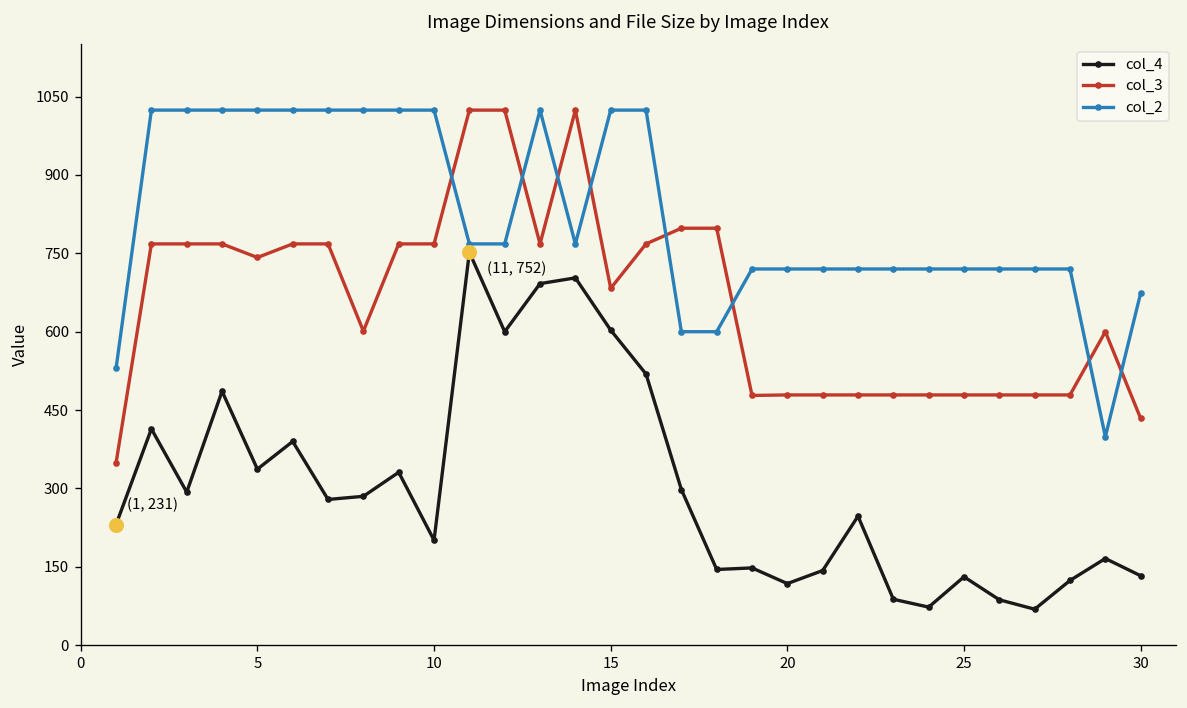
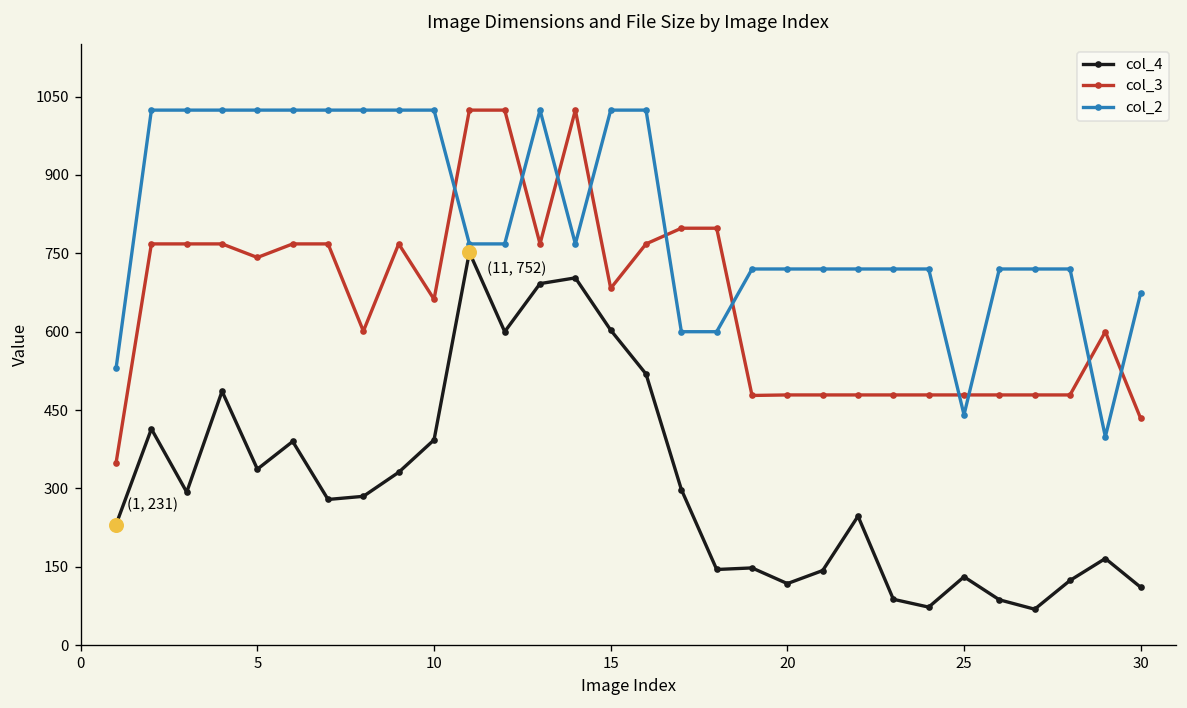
  {
    "col_4": {
      "5": 340,
-     "10": 200,
+     "10": 390,
      "15": 600,
      "20": 120,
      "25": 130,
-     "30": 130
+     "30": 110
    },
    "col_3": {
      "5": 740,
-     "10": 770,
+     "10": 660,
      "15": 680,
      "20": 480,
      "25": 480,
      "30": 430
    },
    "col_2": {
      "5": 1020,
      "10": 1020,
      "15": 1020,
      "20": 720,
-     "25": 720,
+     "25": 440,
      "30": 670
    }
  }
